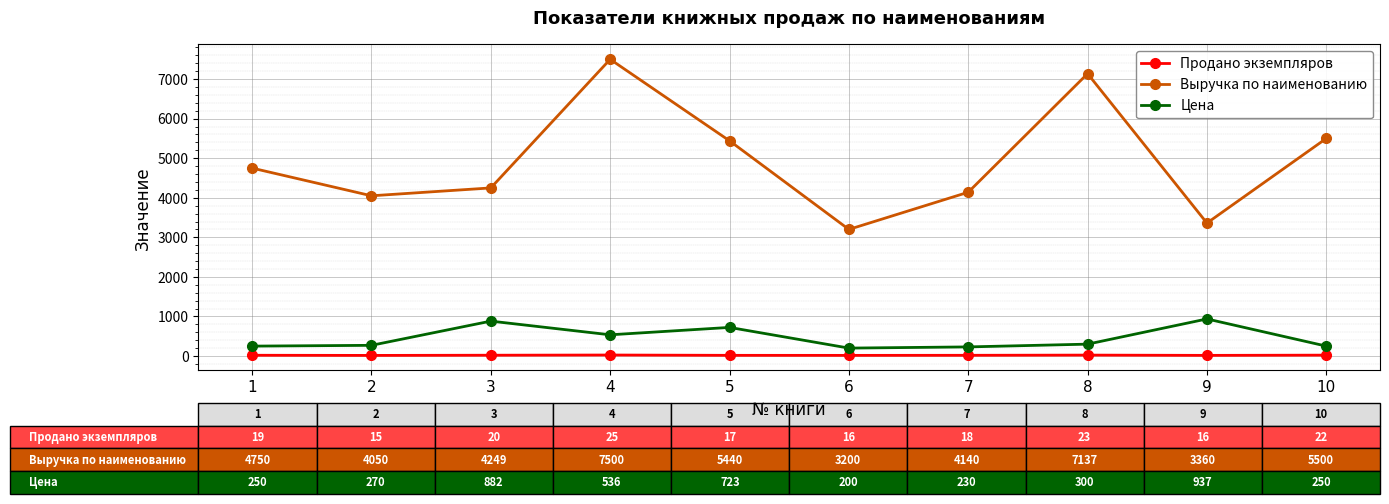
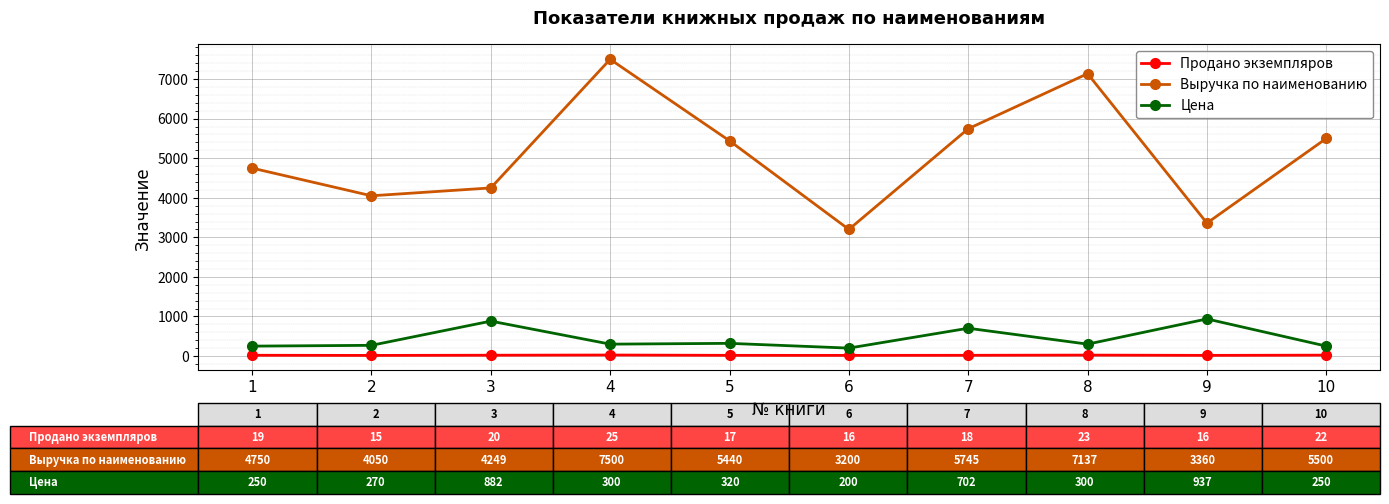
  {
    "Продано экземпляров": {
      "1": 0,
      "2": 0,
      "3": 0,
      "4": 0,
      "5": 0,
      "6": 0,
      "7": 0,
      "8": 0,
      "9": 0,
      "10": 0
    },
    "Выручка по наименованию": {
-     "7": 4140
+     "7": 5745
    },
    "Цена": {
-     "4": 536,
-     "5": 723,
-     "7": 230
+     "4": 300,
+     "5": 320,
+     "7": 702
    }
  }
